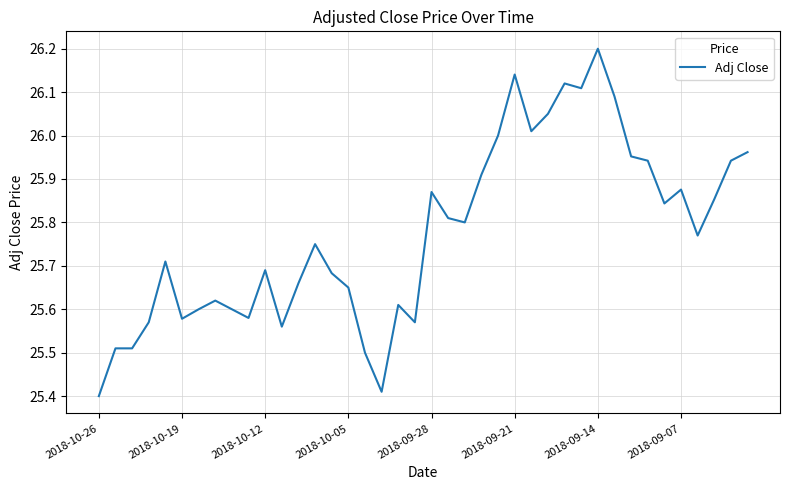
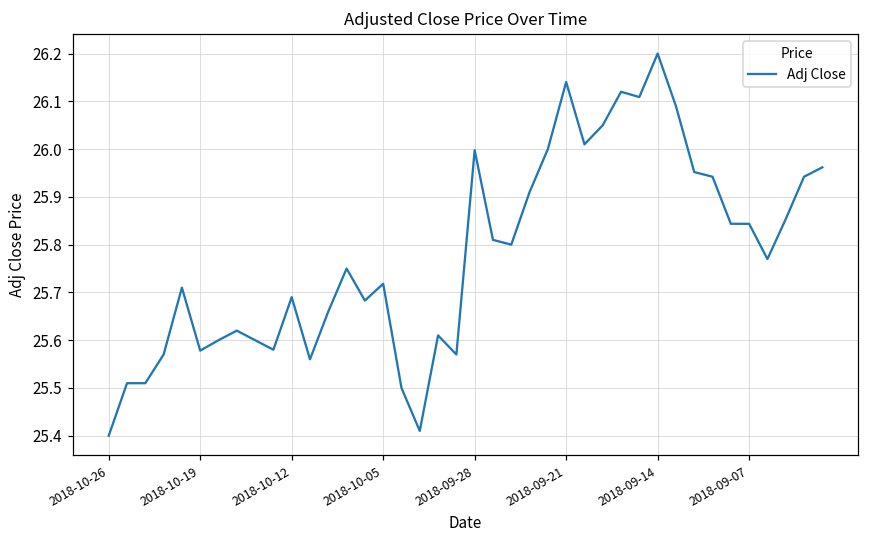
  {
    "2018-10-26": 25.40,
    "2018-10-19": 25.58,
    "2018-10-12": 25.69,
-   "2018-10-05": 25.65,
-   "2018-09-28": 25.87,
+   "2018-10-05": 25.72,
+   "2018-09-28": 26.00,
    "2018-09-21": 26.14,
    "2018-09-14": 26.20,
-   "2018-09-07": 25.88
+   "2018-09-07": 25.84
  }
